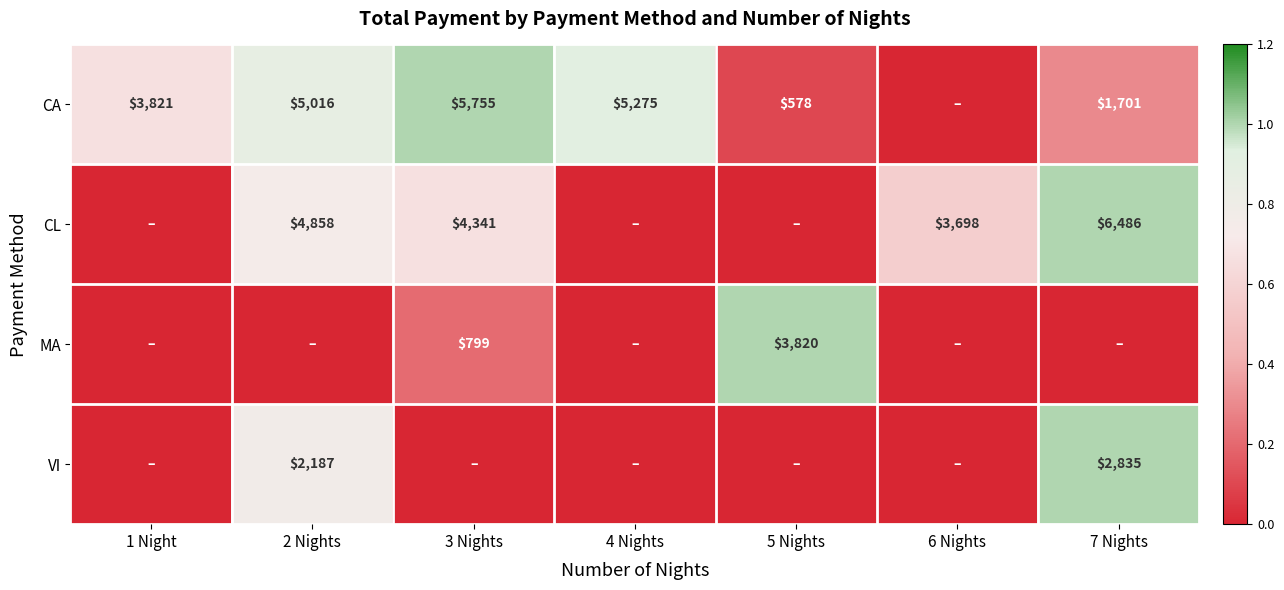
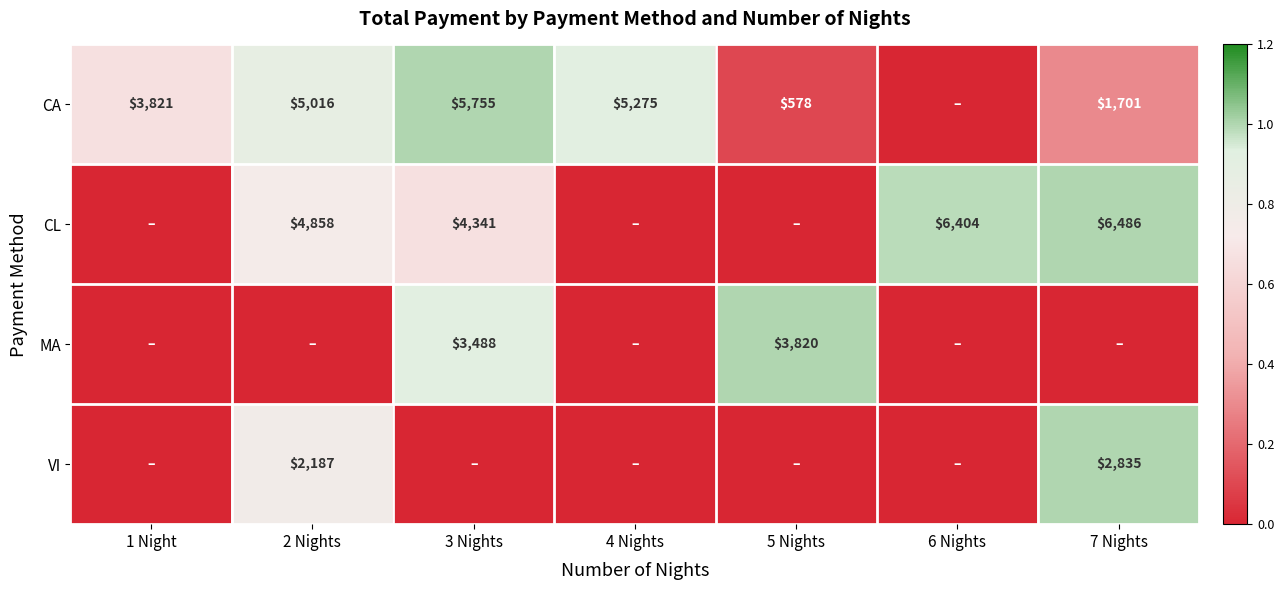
  {
    "CA": {
      "1 Night": "$3,821",
      "2 Nights": "$5,016",
      "3 Nights": "$5,755",
      "4 Nights": "$5,275",
      "5 Nights": "$578",
      "7 Nights": "$1,701"
    },
    "CL": {
      "2 Nights": "$4,858",
      "3 Nights": "$4,341",
-     "6 Nights": "$3,698",
+     "6 Nights": "$6,404",
      "7 Nights": "$6,486"
    },
    "MA": {
-     "3 Nights": "$799",
+     "3 Nights": "$3,488",
      "5 Nights": "$3,820"
    },
    "VI": {
      "2 Nights": "$2,187",
      "7 Nights": "$2,835"
    }
  }
